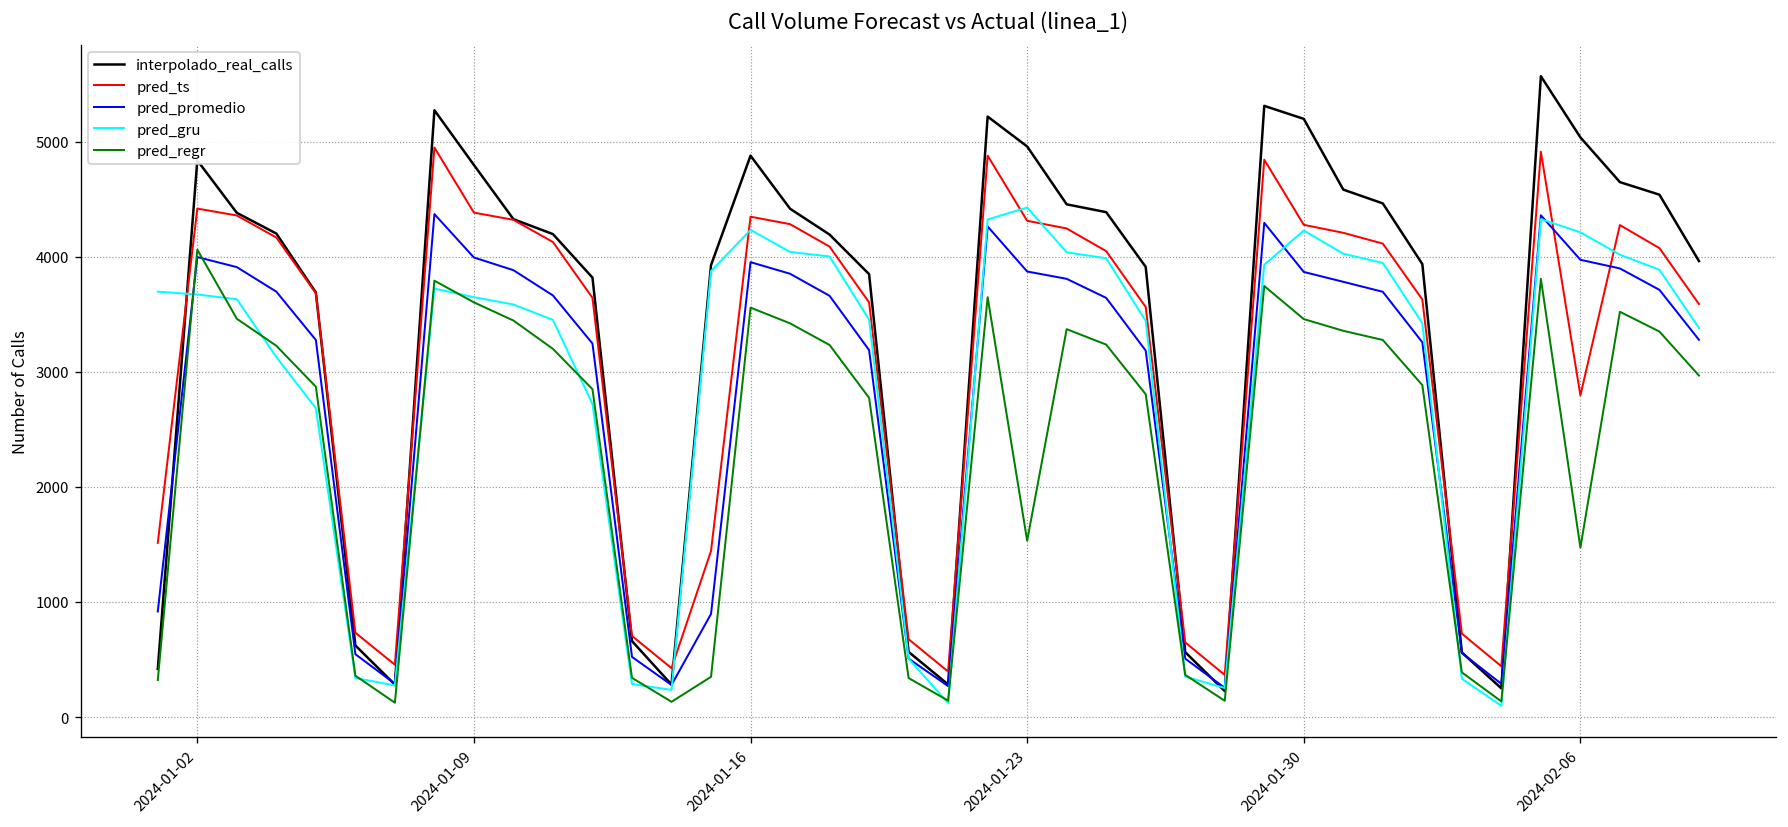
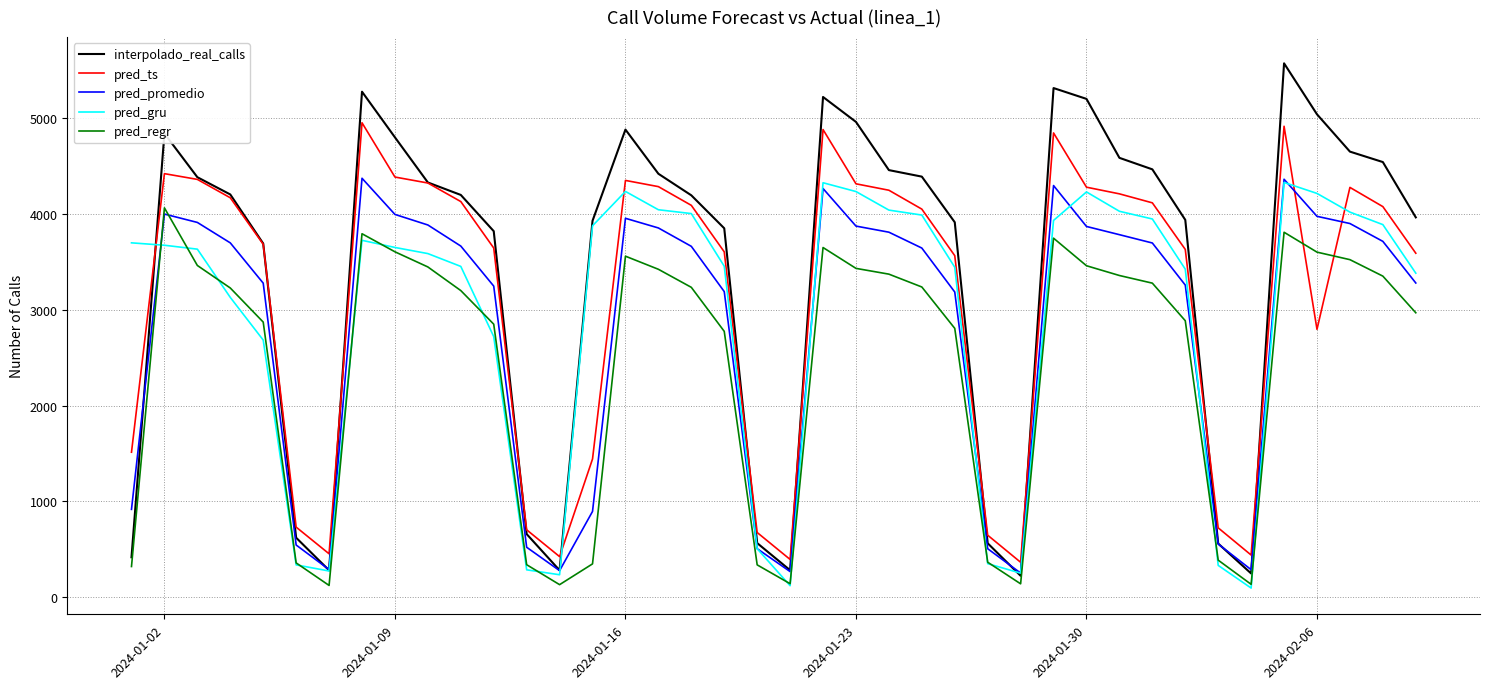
  {
    "interpolado_real_calls": {
      "2024-01-09": 4800,
      "2024-01-16": 4900,
      "2024-01-23": 5000,
      "2024-01-30": 5200,
      "2024-02-06": 5000
    },
    "pred_ts": {
      "2024-01-02": 4400,
      "2024-01-09": 4400,
      "2024-01-16": 4300,
      "2024-01-23": 4300,
      "2024-01-30": 4300,
      "2024-02-06": 2800
    },
    "pred_promedio": {
      "2024-01-02": 4000,
      "2024-01-09": 4000,
      "2024-01-16": 4000,
      "2024-01-23": 3900,
      "2024-01-30": 3900,
      "2024-02-06": 4000
    },
    "pred_gru": {
      "2024-01-02": 3700,
      "2024-01-09": 3700,
      "2024-01-16": 4200,
-     "2024-01-23": 4400,
+     "2024-01-23": 4200,
      "2024-01-30": 4200,
      "2024-02-06": 4200
    },
    "pred_regr": {
      "2024-01-02": 4100,
      "2024-01-09": 3600,
      "2024-01-16": 3600,
-     "2024-01-23": 1500,
+     "2024-01-23": 3400,
      "2024-01-30": 3500,
-     "2024-02-06": 1500
+     "2024-02-06": 3600
    }
  }
